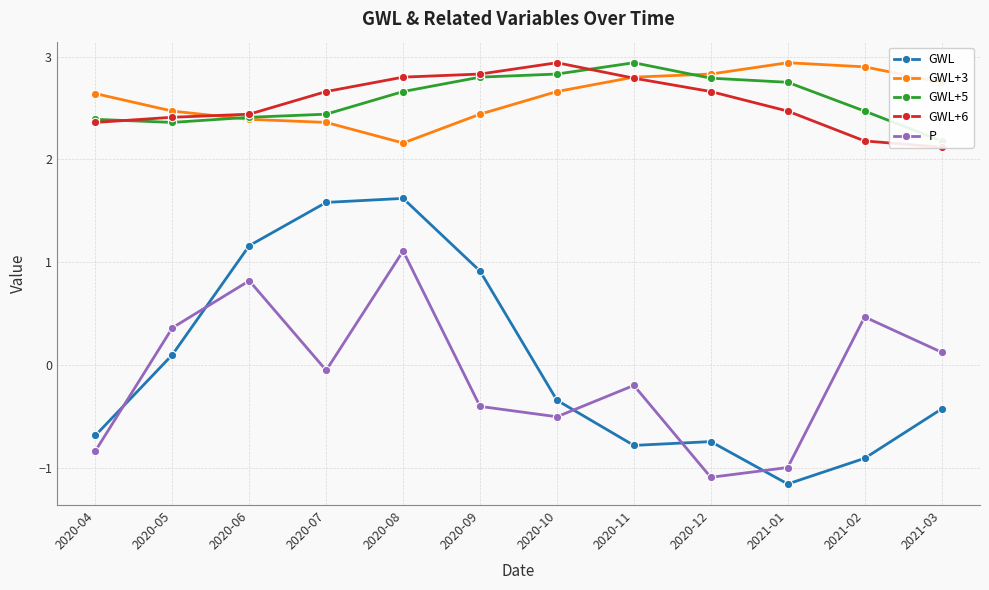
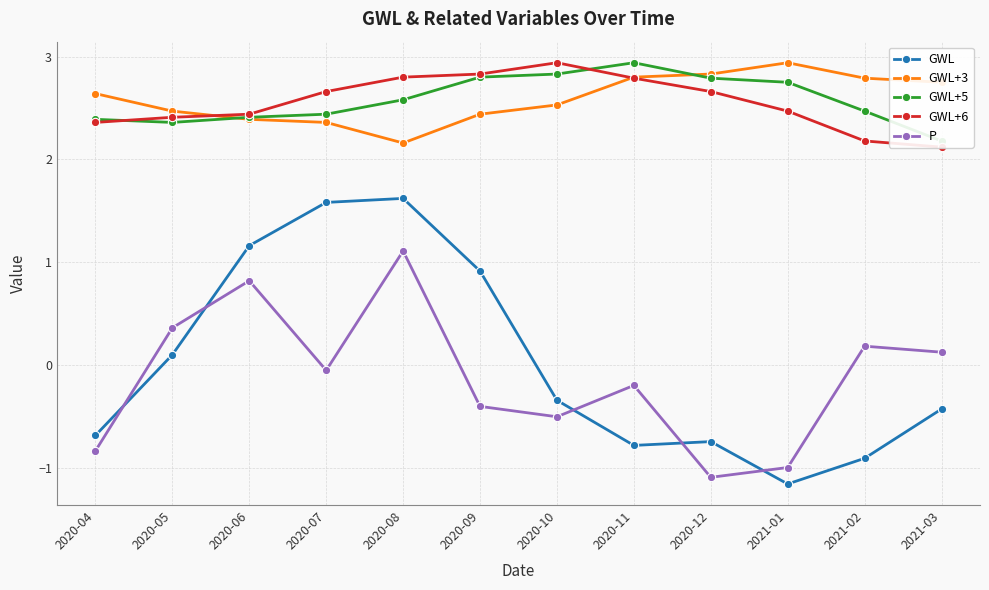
  {
    "GWL": {
      "2020-04": -0.68,
      "2020-05": 0.10,
      "2020-06": 1.16,
      "2020-07": 1.58,
      "2020-08": 1.62,
      "2020-09": 0.92,
      "2020-10": -0.34,
      "2020-11": -0.78,
      "2020-12": -0.74,
      "2021-01": -1.15,
      "2021-02": -0.90,
      "2021-03": -0.42
    },
    "GWL+3": {
      "2020-04": 2.64,
      "2020-05": 2.47,
      "2020-07": 2.36,
      "2020-08": 2.16,
      "2020-09": 2.44,
-     "2020-10": 2.66,
+     "2020-10": 2.53,
      "2020-12": 2.83,
      "2021-01": 2.94,
-     "2021-02": 2.90
+     "2021-02": 2.79
    },
    "GWL+5": {
      "2020-04": 2.39,
      "2020-05": 2.36,
      "2020-07": 2.44,
-     "2020-08": 2.66,
+     "2020-08": 2.58,
      "2020-09": 2.80,
      "2020-10": 2.83,
      "2020-11": 2.94,
      "2020-12": 2.79,
      "2021-01": 2.75,
      "2021-02": 2.47
    },
    "GWL+6": {
      "2020-04": 2.36,
      "2020-05": 2.41,
      "2020-06": 2.44,
      "2020-07": 2.66,
      "2020-08": 2.80,
      "2020-09": 2.83,
      "2020-10": 2.94,
      "2020-12": 2.66,
      "2021-01": 2.47,
      "2021-02": 2.18
    },
    "P": {
      "2020-04": -0.83,
      "2020-05": 0.36,
      "2020-06": 0.82,
      "2020-07": -0.05,
      "2020-08": 1.11,
      "2020-09": -0.40,
      "2020-10": -0.50,
      "2020-11": -0.20,
      "2020-12": -1.09,
      "2021-01": -0.99,
-     "2021-02": 0.47,
+     "2021-02": 0.19,
      "2021-03": 0.13
    }
  }
